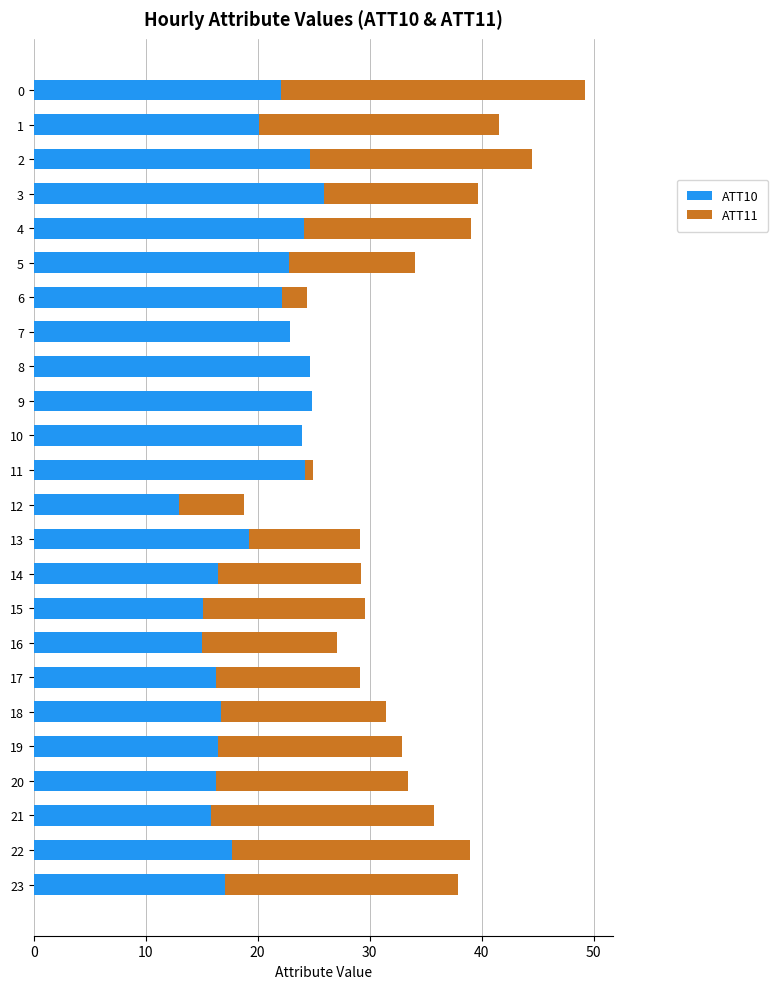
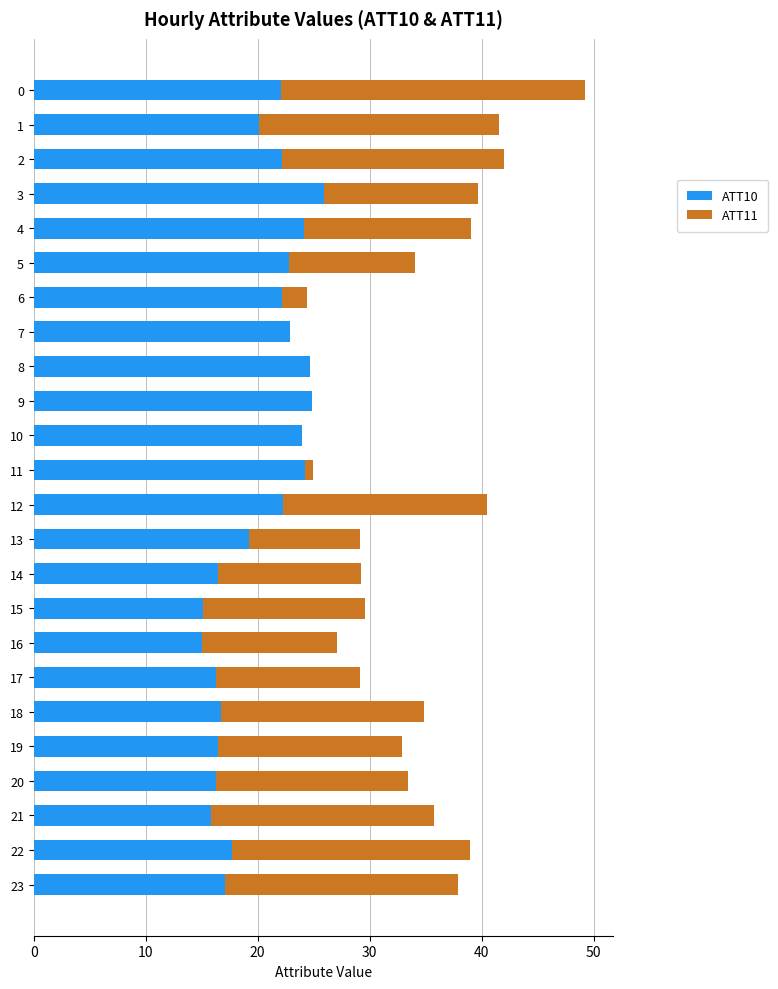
  {
    "ATT10": {
      "0": 22.1,
      "1": 20.1,
-     "2": 24.7,
+     "2": 22.2,
      "3": 26.0,
      "4": 24.2,
      "5": 22.8,
      "6": 22.2,
      "7": 22.9,
      "8": 24.7,
      "9": 24.9,
      "10": 24.0,
      "11": 24.2,
-     "12": 13.0,
+     "12": 22.3,
      "13": 19.2,
      "14": 16.5,
      "15": 15.1,
      "16": 15.0,
      "17": 16.2,
      "18": 16.7,
      "19": 16.5,
      "20": 16.3,
      "21": 15.8,
      "22": 17.7,
      "23": 17.1
    },
    "ATT11": {
      "0": 27.2,
      "1": 21.5,
      "2": 19.9,
      "3": 13.7,
      "4": 14.9,
      "5": 11.2,
      "6": 2.2,
      "7": 0.0,
      "8": 0.0,
      "9": 0.0,
      "10": 0.0,
      "11": 0.7,
-     "12": 5.8,
+     "12": 18.2,
      "13": 9.9,
      "14": 12.8,
      "15": 14.5,
      "16": 12.0,
      "17": 12.8,
-     "18": 14.7,
+     "18": 18.1,
      "19": 16.4,
      "20": 17.1,
      "21": 19.9,
      "22": 21.3,
      "23": 20.8
    }
  }
